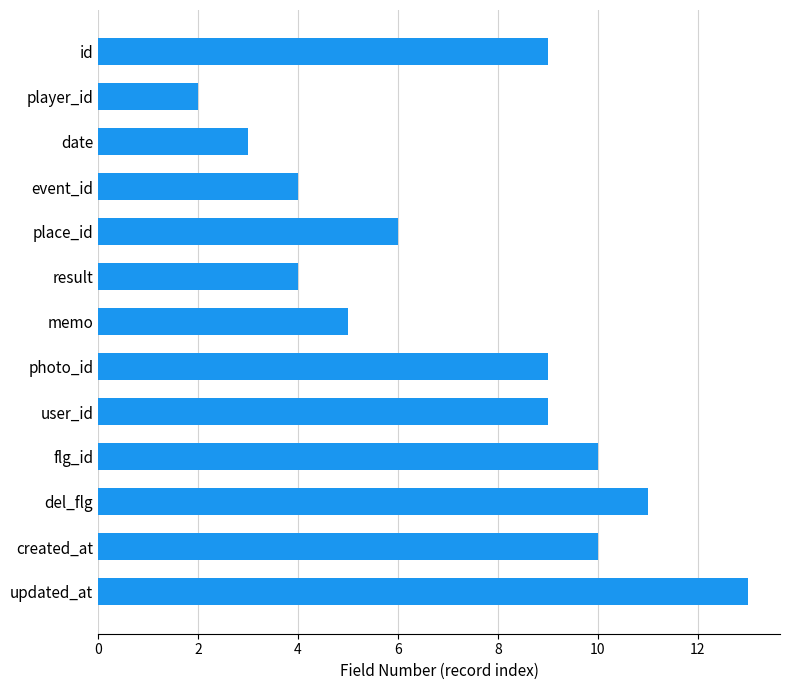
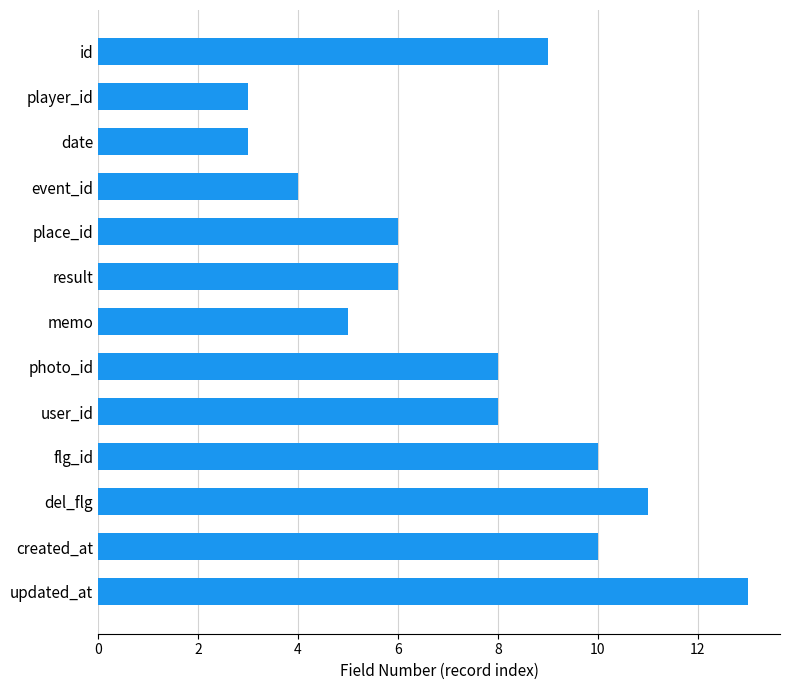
  {
    "id": 9,
-   "player_id": 2,
+   "player_id": 3,
    "date": 3,
    "event_id": 4,
    "place_id": 6,
-   "result": 4,
+   "result": 6,
    "memo": 5,
-   "photo_id": 9,
-   "user_id": 9,
+   "photo_id": 8,
+   "user_id": 8,
    "flg_id": 10,
    "del_flg": 11,
    "created_at": 10,
    "updated_at": 13
  }
